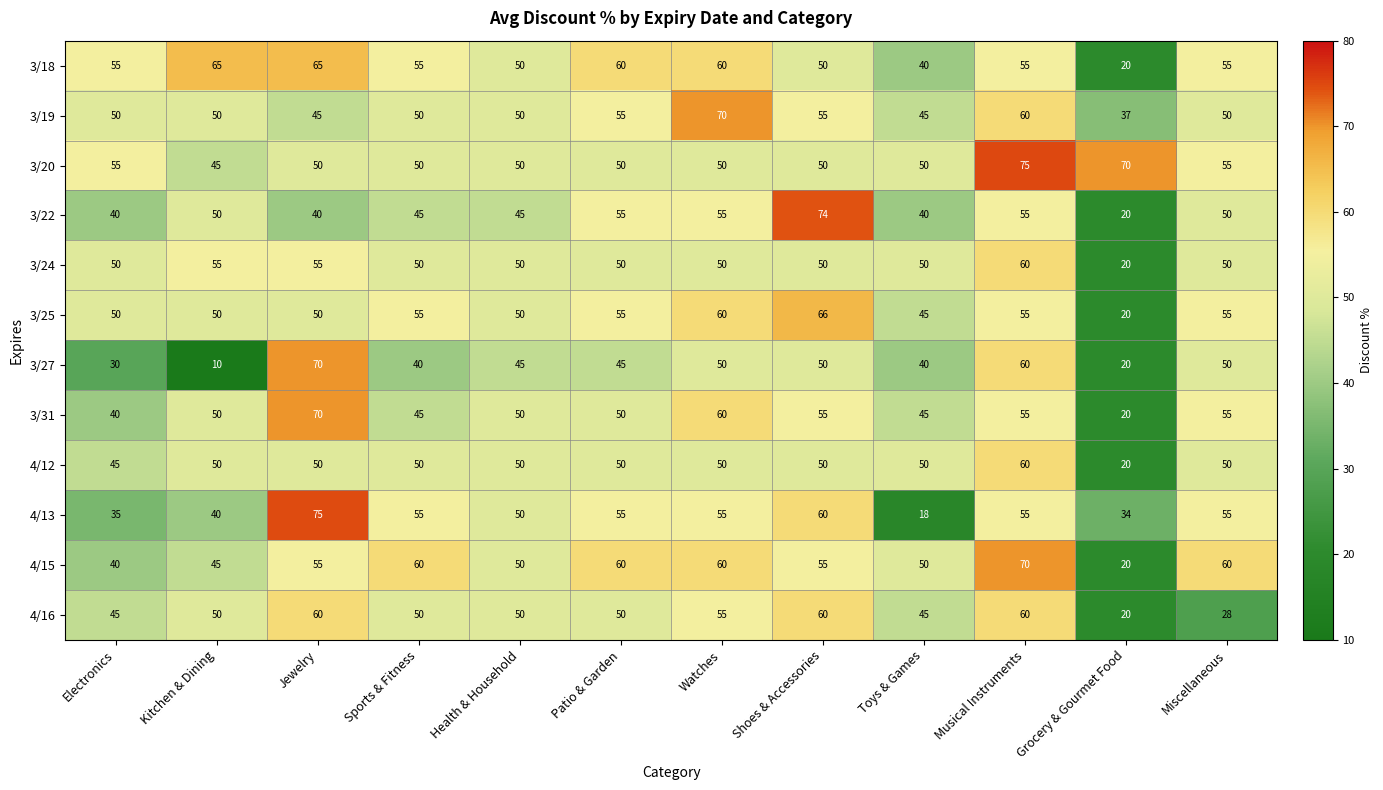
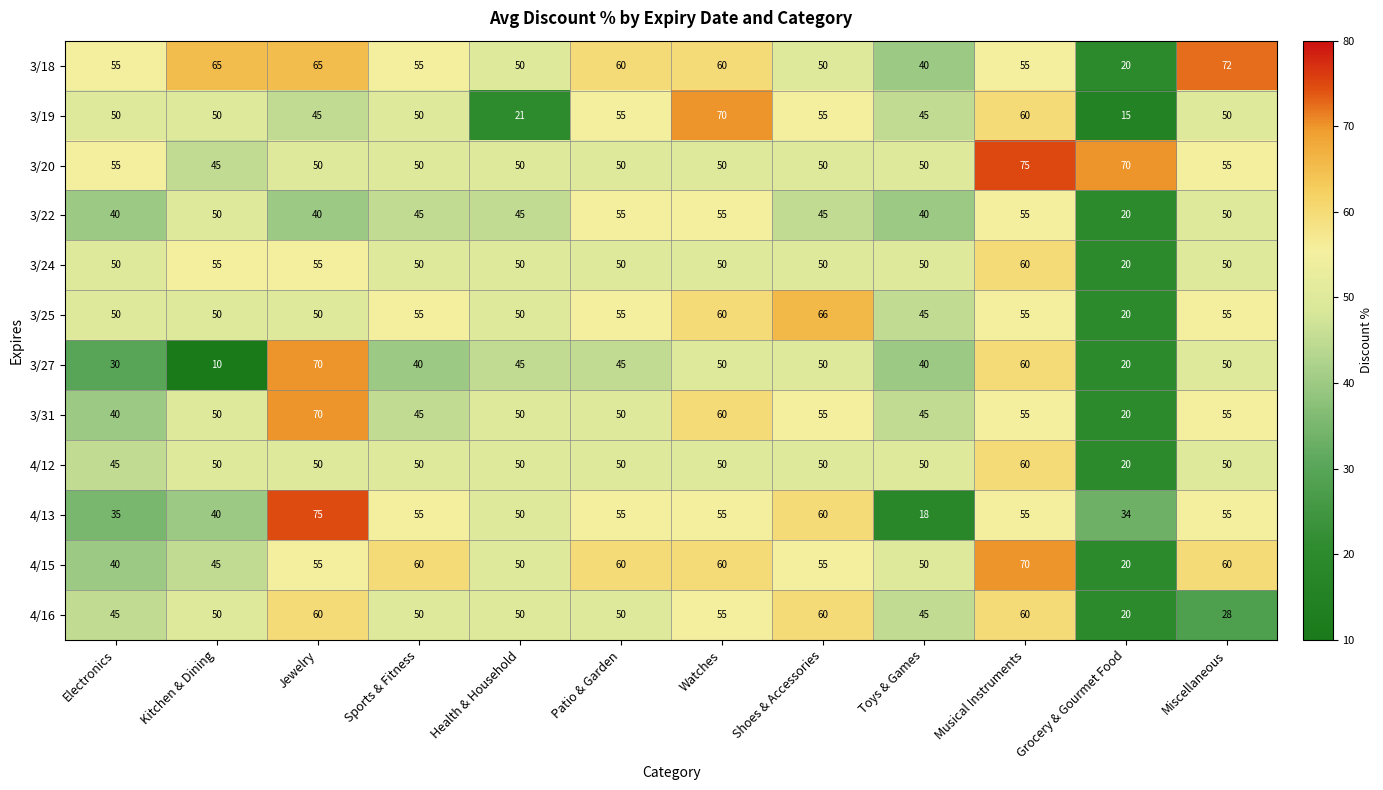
  {
    "3/18": {
      "Electronics": 55,
      "Kitchen & Dining": 65,
      "Jewelry": 65,
      "Sports & Fitness": 55,
      "Health & Household": 50,
      "Patio & Garden": 60,
      "Watches": 60,
      "Shoes & Accessories": 50,
      "Toys & Games": 40,
      "Musical Instruments": 55,
      "Grocery & Gourmet Food": 20,
-     "Miscellaneous": 55
+     "Miscellaneous": 72
    },
    "3/19": {
      "Electronics": 50,
      "Kitchen & Dining": 50,
      "Jewelry": 45,
      "Sports & Fitness": 50,
-     "Health & Household": 50,
+     "Health & Household": 21,
      "Patio & Garden": 55,
      "Watches": 70,
      "Shoes & Accessories": 55,
      "Toys & Games": 45,
      "Musical Instruments": 60,
-     "Grocery & Gourmet Food": 37,
+     "Grocery & Gourmet Food": 15,
      "Miscellaneous": 50
    },
    "3/20": {
      "Electronics": 55,
      "Kitchen & Dining": 45,
      "Jewelry": 50,
      "Sports & Fitness": 50,
      "Health & Household": 50,
      "Patio & Garden": 50,
      "Watches": 50,
      "Shoes & Accessories": 50,
      "Toys & Games": 50,
      "Musical Instruments": 75,
      "Grocery & Gourmet Food": 70,
      "Miscellaneous": 55
    },
    "3/22": {
      "Electronics": 40,
      "Kitchen & Dining": 50,
      "Jewelry": 40,
      "Sports & Fitness": 45,
      "Health & Household": 45,
      "Patio & Garden": 55,
      "Watches": 55,
-     "Shoes & Accessories": 74,
+     "Shoes & Accessories": 45,
      "Toys & Games": 40,
      "Musical Instruments": 55,
      "Grocery & Gourmet Food": 20,
      "Miscellaneous": 50
    },
    "3/24": {
      "Electronics": 50,
      "Kitchen & Dining": 55,
      "Jewelry": 55,
      "Sports & Fitness": 50,
      "Health & Household": 50,
      "Patio & Garden": 50,
      "Watches": 50,
      "Shoes & Accessories": 50,
      "Toys & Games": 50,
      "Musical Instruments": 60,
      "Grocery & Gourmet Food": 20,
      "Miscellaneous": 50
    },
    "3/25": {
      "Electronics": 50,
      "Kitchen & Dining": 50,
      "Jewelry": 50,
      "Sports & Fitness": 55,
      "Health & Household": 50,
      "Patio & Garden": 55,
      "Watches": 60,
      "Shoes & Accessories": 66,
      "Toys & Games": 45,
      "Musical Instruments": 55,
      "Grocery & Gourmet Food": 20,
      "Miscellaneous": 55
    },
    "3/27": {
      "Electronics": 30,
      "Kitchen & Dining": 10,
      "Jewelry": 70,
      "Sports & Fitness": 40,
      "Health & Household": 45,
      "Patio & Garden": 45,
      "Watches": 50,
      "Shoes & Accessories": 50,
      "Toys & Games": 40,
      "Musical Instruments": 60,
      "Grocery & Gourmet Food": 20,
      "Miscellaneous": 50
    },
    "3/31": {
      "Electronics": 40,
      "Kitchen & Dining": 50,
      "Jewelry": 70,
      "Sports & Fitness": 45,
      "Health & Household": 50,
      "Patio & Garden": 50,
      "Watches": 60,
      "Shoes & Accessories": 55,
      "Toys & Games": 45,
      "Musical Instruments": 55,
      "Grocery & Gourmet Food": 20,
      "Miscellaneous": 55
    },
    "4/12": {
      "Electronics": 45,
      "Kitchen & Dining": 50,
      "Jewelry": 50,
      "Sports & Fitness": 50,
      "Health & Household": 50,
      "Patio & Garden": 50,
      "Watches": 50,
      "Shoes & Accessories": 50,
      "Toys & Games": 50,
      "Musical Instruments": 60,
      "Grocery & Gourmet Food": 20,
      "Miscellaneous": 50
    },
    "4/13": {
      "Electronics": 35,
      "Kitchen & Dining": 40,
      "Jewelry": 75,
      "Sports & Fitness": 55,
      "Health & Household": 50,
      "Patio & Garden": 55,
      "Watches": 55,
      "Shoes & Accessories": 60,
      "Toys & Games": 18,
      "Musical Instruments": 55,
      "Grocery & Gourmet Food": 34,
      "Miscellaneous": 55
    },
    "4/15": {
      "Electronics": 40,
      "Kitchen & Dining": 45,
      "Jewelry": 55,
      "Sports & Fitness": 60,
      "Health & Household": 50,
      "Patio & Garden": 60,
      "Watches": 60,
      "Shoes & Accessories": 55,
      "Toys & Games": 50,
      "Musical Instruments": 70,
      "Grocery & Gourmet Food": 20,
      "Miscellaneous": 60
    },
    "4/16": {
      "Electronics": 45,
      "Kitchen & Dining": 50,
      "Jewelry": 60,
      "Sports & Fitness": 50,
      "Health & Household": 50,
      "Patio & Garden": 50,
      "Watches": 55,
      "Shoes & Accessories": 60,
      "Toys & Games": 45,
      "Musical Instruments": 60,
      "Grocery & Gourmet Food": 20,
      "Miscellaneous": 28
    }
  }
